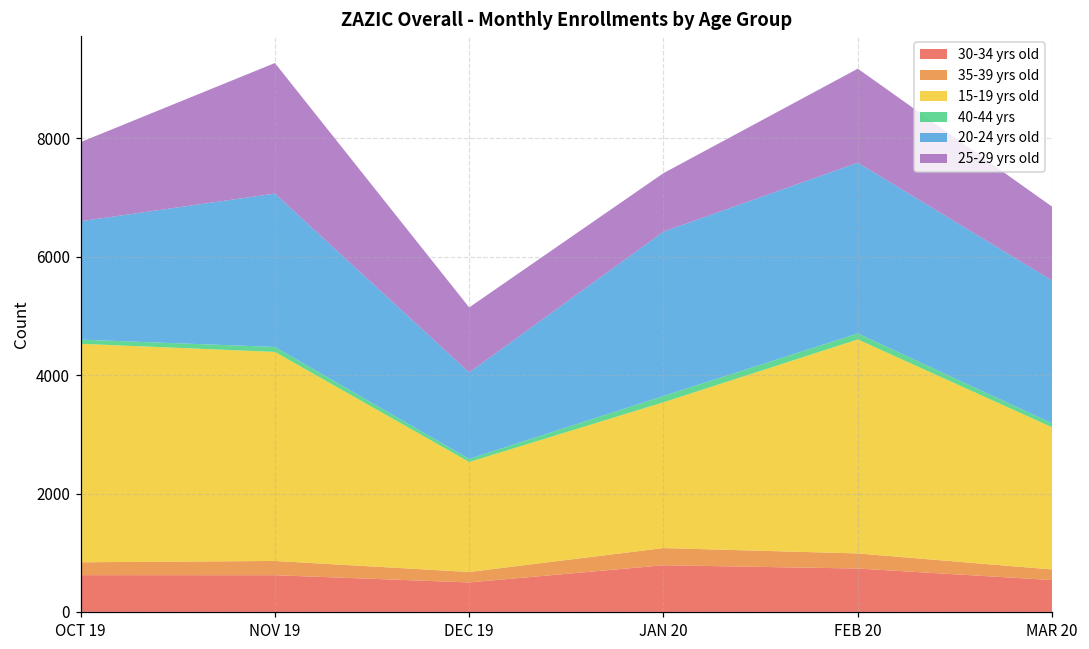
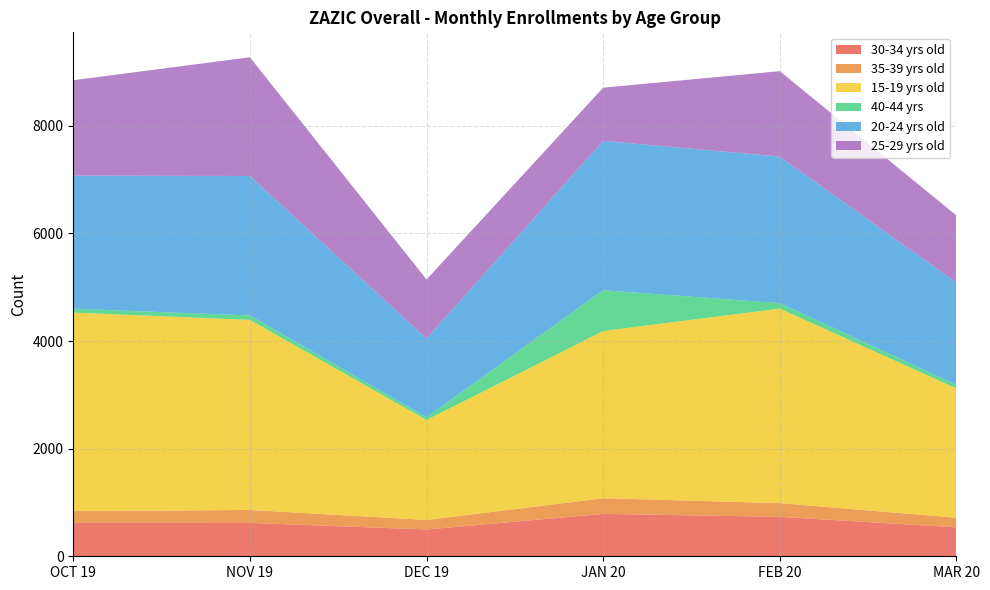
  {
    "15-19 yrs old": {
      "OCT 19": 3700,
      "NOV 19": 3500,
      "DEC 19": 1900,
-     "JAN 20": 2500,
+     "JAN 20": 3100,
      "FEB 20": 3600,
      "MAR 20": 2400
    },
    "40-44 yrs": {
      "OCT 19": 100,
      "NOV 19": 100,
      "DEC 19": 100,
-     "JAN 20": 100,
+     "JAN 20": 800,
      "FEB 20": 100,
      "MAR 20": 100
    },
    "20-24 yrs old": {
-     "OCT 19": 2000,
+     "OCT 19": 2500,
      "NOV 19": 2600,
      "DEC 19": 1500,
      "JAN 20": 2800,
-     "FEB 20": 2900,
-     "MAR 20": 2400
+     "FEB 20": 2700,
+     "MAR 20": 1900
    },
    "25-29 yrs old": {
-     "OCT 19": 1300,
+     "OCT 19": 1800,
      "NOV 19": 2200,
      "DEC 19": 1100,
      "JAN 20": 1000,
      "FEB 20": 1600,
      "MAR 20": 1200
    }
  }
